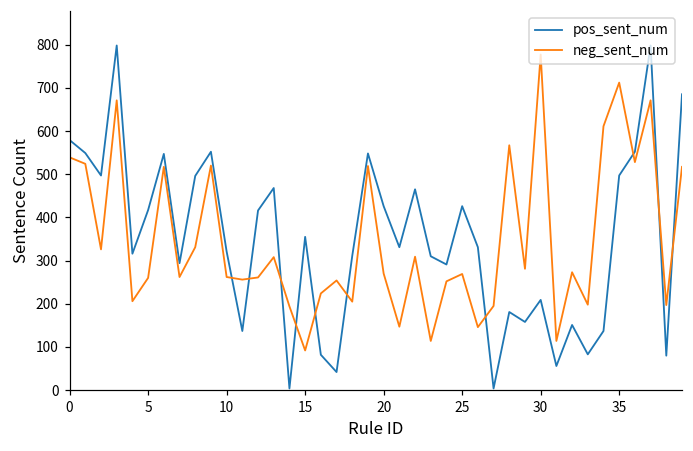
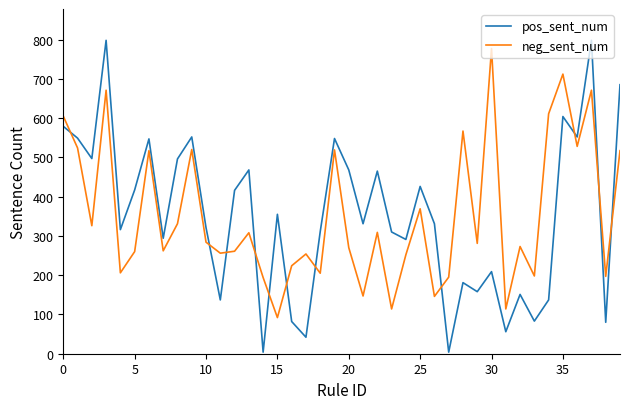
  {
    "pos_sent_num": {
      "0": 580,
      "5": 420,
      "10": 320,
      "15": 360,
-     "20": 430,
+     "20": 470,
      "25": 430,
      "30": 210,
-     "35": 500
+     "35": 600
    },
    "neg_sent_num": {
-     "0": 540,
+     "0": 610,
      "5": 260,
-     "10": 260,
+     "10": 280,
      "15": 90,
      "20": 270,
-     "25": 270,
+     "25": 370,
      "35": 710
    }
  }
